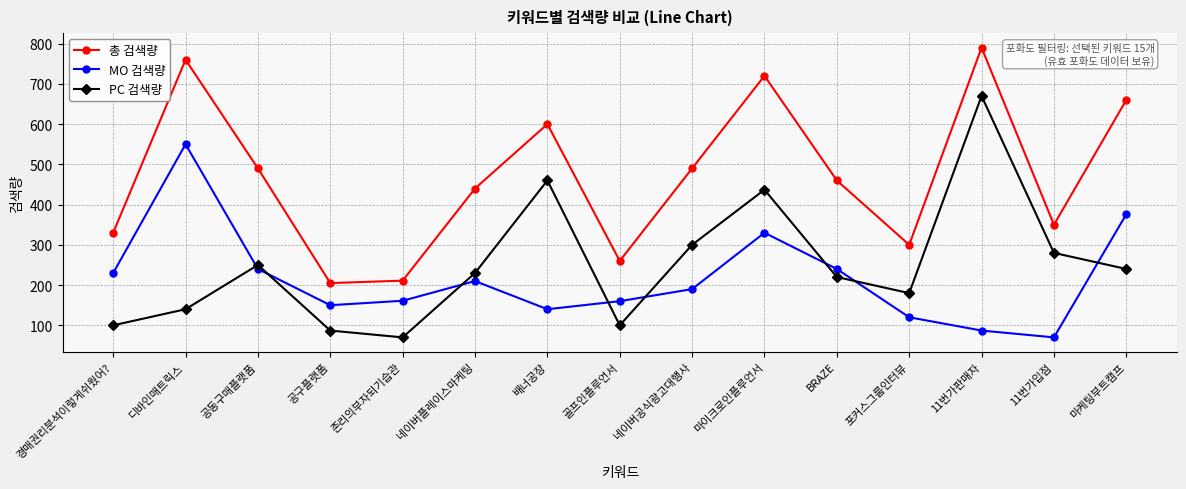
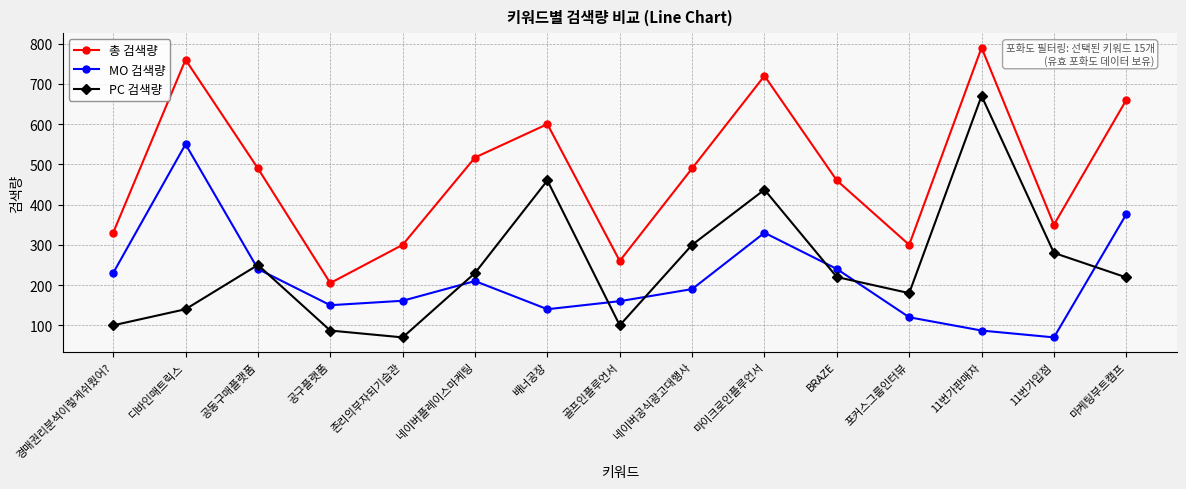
  {
    "총 검색량": {
      "경매권리분석이렇게쉬웠어?": 330,
      "디바인매트릭스": 760,
      "공동구매플랫폼": 490,
      "공구플랫폼": 210,
-     "존리의부자되기습관": 210,
-     "네이버플레이스마케팅": 440,
+     "존리의부자되기습관": 300,
+     "네이버플레이스마케팅": 520,
      "배너공장": 600,
      "골프인플루언서": 260,
      "네이버공식광고대행사": 490,
      "마이크로인플루언서": 720,
      "BRAZE": 460,
      "포커스그룹인터뷰": 300,
      "11번가입점": 350,
      "마케팅부트캠프": 660
    },
    "MO 검색량": {
      "경매권리분석이렇게쉬웠어?": 230,
      "디바인매트릭스": 550,
      "공동구매플랫폼": 240,
      "공구플랫폼": 150,
      "존리의부자되기습관": 160,
      "네이버플레이스마케팅": 210,
      "배너공장": 140,
      "골프인플루언서": 160,
      "네이버공식광고대행사": 190,
      "마이크로인플루언서": 330,
      "BRAZE": 240,
      "포커스그룹인터뷰": 120,
      "11번가판매자": 90,
      "11번가입점": 70,
      "마케팅부트캠프": 380
    },
    "PC 검색량": {
      "경매권리분석이렇게쉬웠어?": 100,
      "디바인매트릭스": 140,
      "공동구매플랫폼": 250,
      "공구플랫폼": 90,
      "존리의부자되기습관": 70,
      "네이버플레이스마케팅": 230,
      "배너공장": 460,
      "골프인플루언서": 100,
      "네이버공식광고대행사": 300,
      "마이크로인플루언서": 440,
      "BRAZE": 220,
      "포커스그룹인터뷰": 180,
      "11번가판매자": 670,
      "11번가입점": 280,
-     "마케팅부트캠프": 240
+     "마케팅부트캠프": 220
    }
  }
